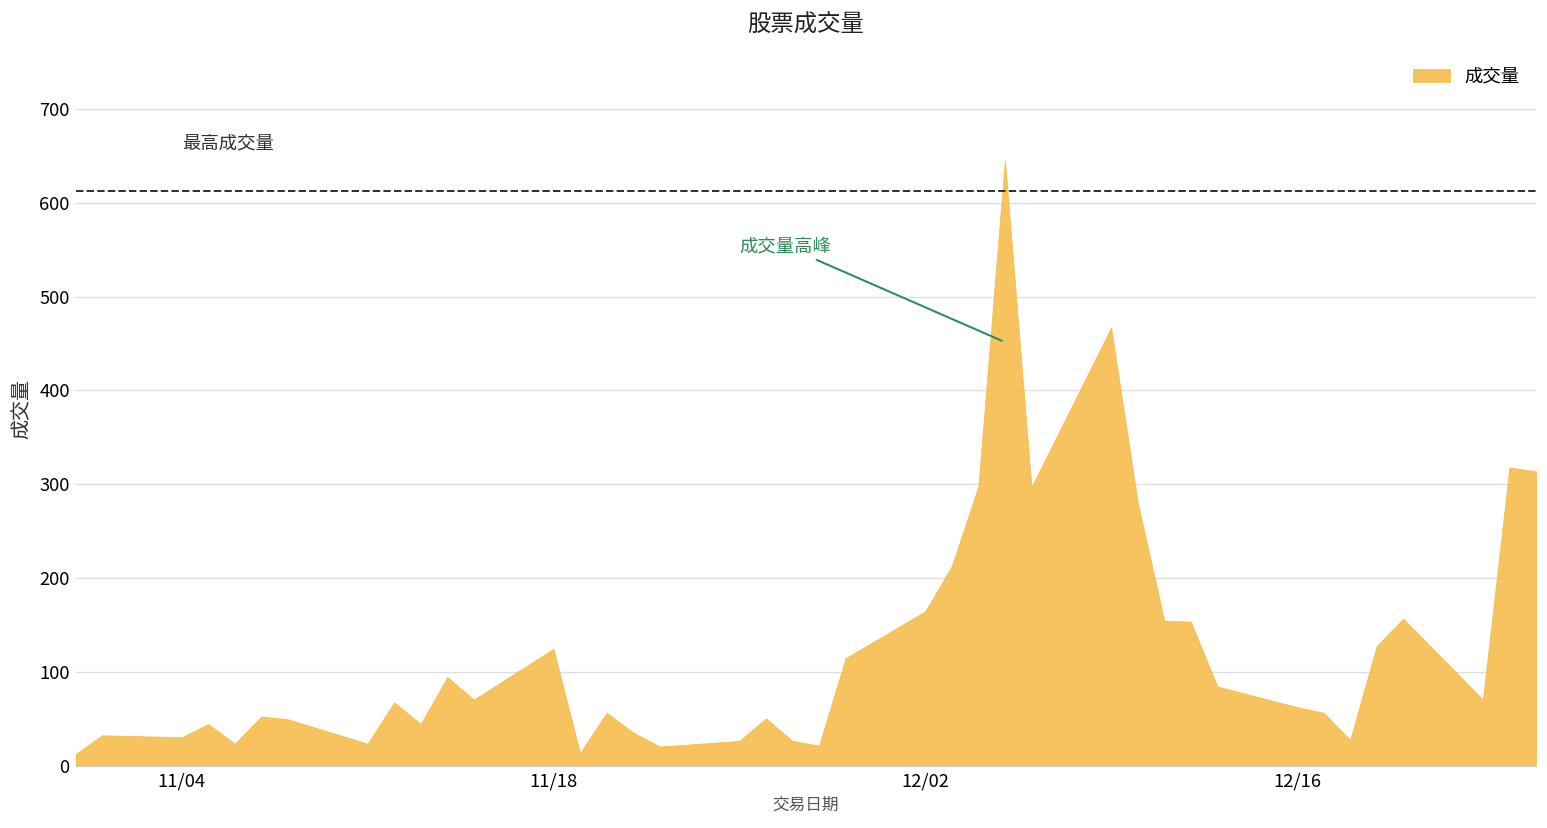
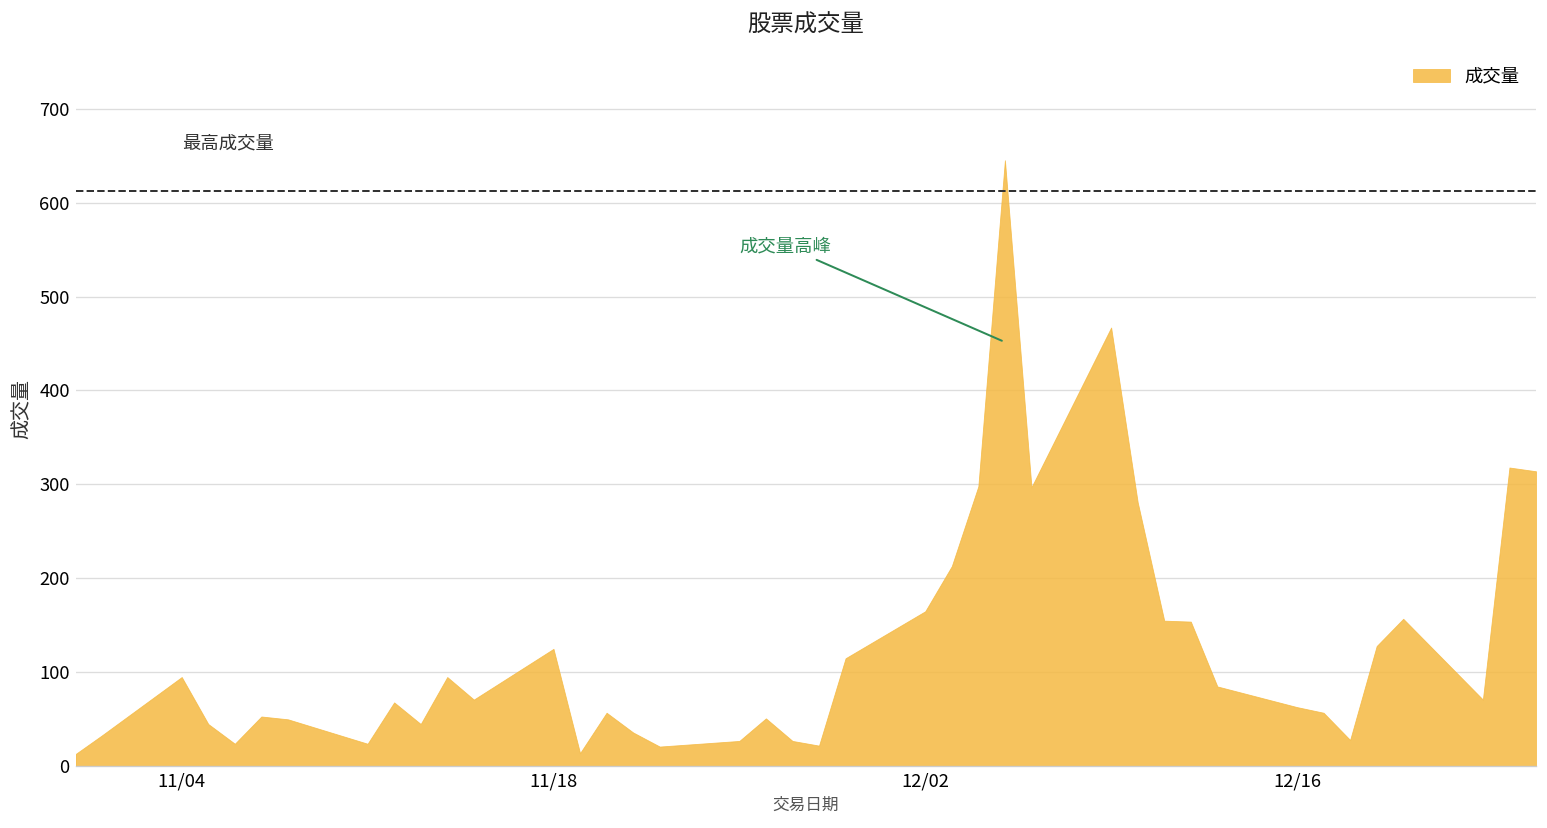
  {
-   "11/04": 30,
+   "11/04": 100,
    "11/18": 130,
    "12/02": 170,
    "12/16": 60
  }
